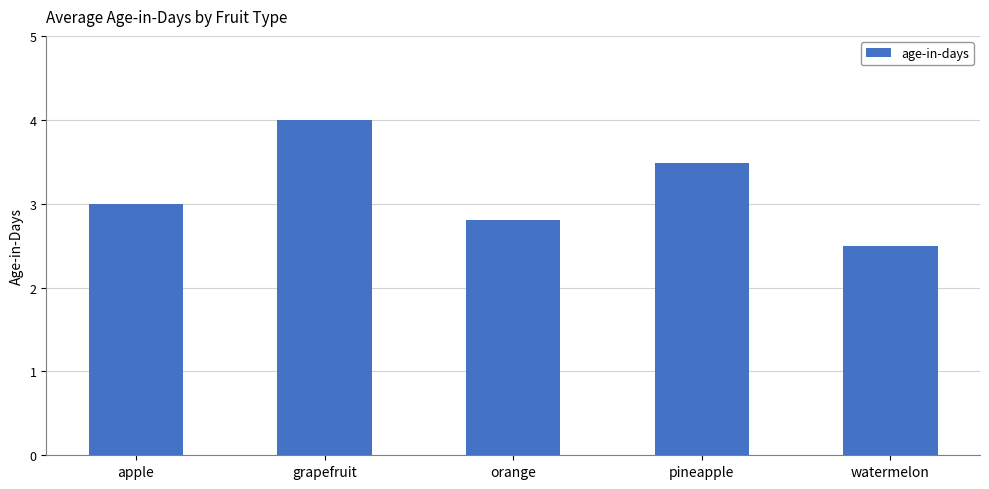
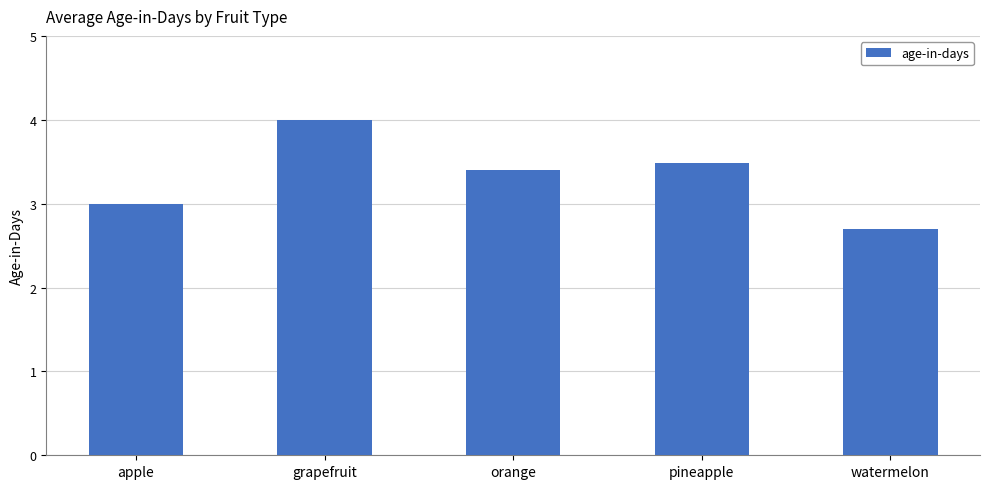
  {
    "apple": 3.0,
    "grapefruit": 4.0,
-   "orange": 2.8,
+   "orange": 3.4,
    "pineapple": 3.5,
-   "watermelon": 2.5
+   "watermelon": 2.7
  }
